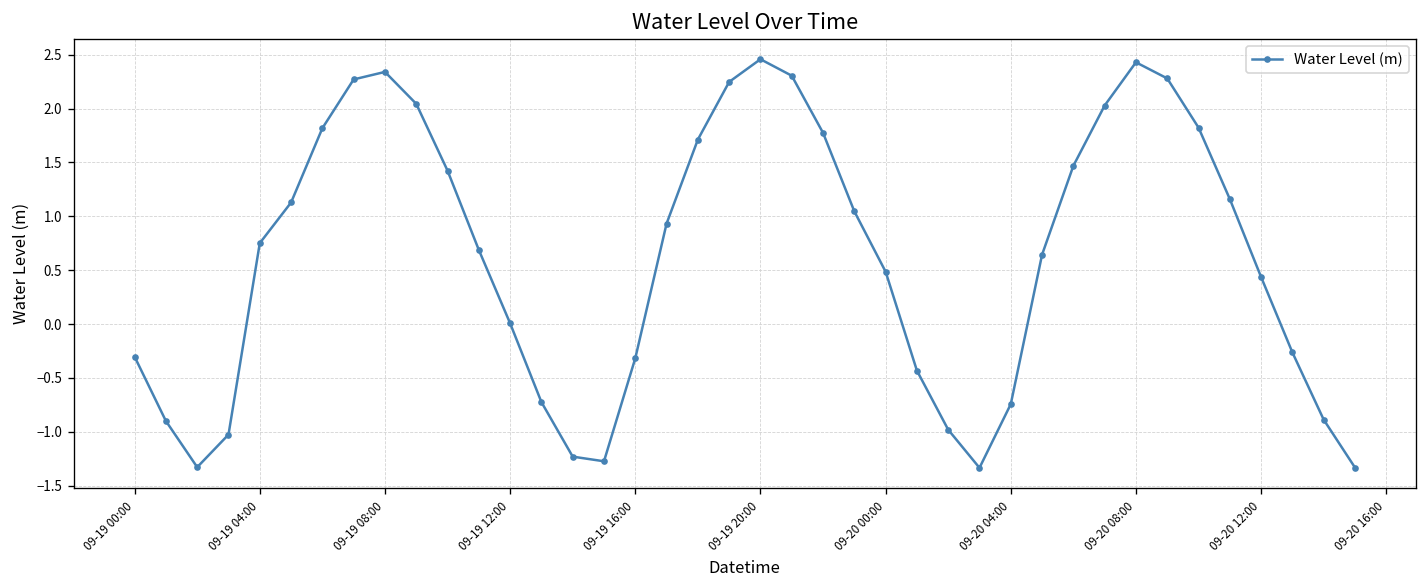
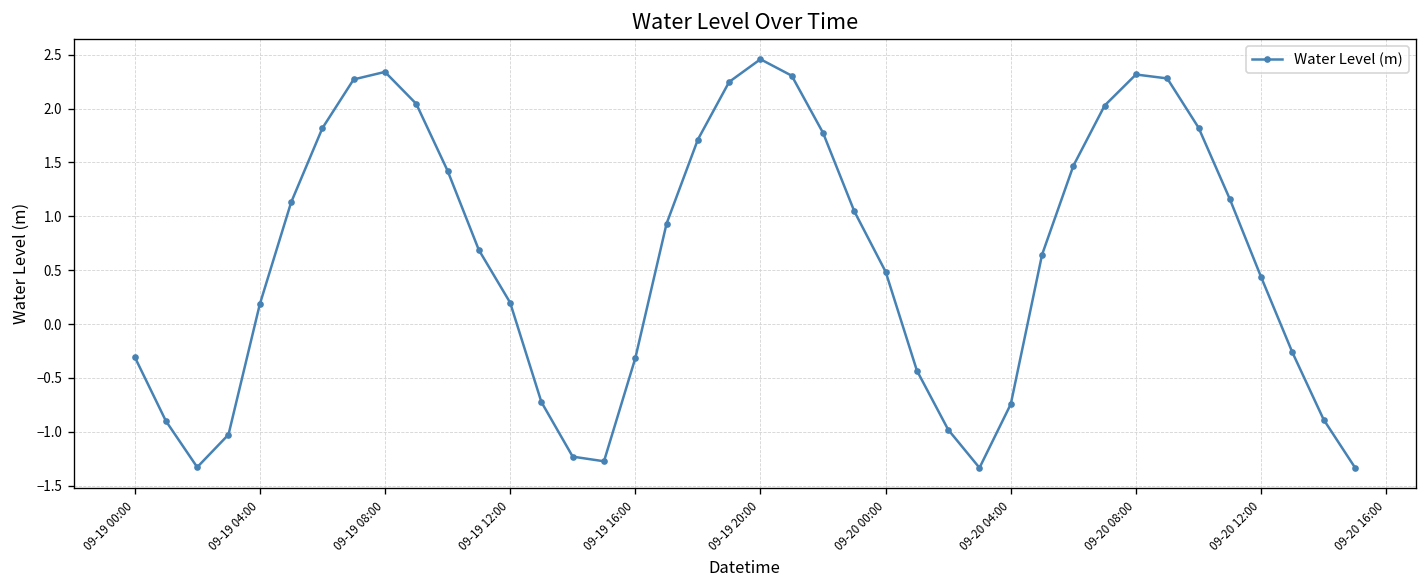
  {
    "09-19 00:00": -0.3,
-   "09-19 04:00": 0.8,
+   "09-19 04:00": 0.2,
    "09-19 08:00": 2.3,
-   "09-19 12:00": 0.0,
+   "09-19 12:00": 0.2,
    "09-19 16:00": -0.3,
    "09-19 20:00": 2.5,
    "09-20 00:00": 0.5,
    "09-20 04:00": -0.7,
-   "09-20 08:00": 2.4,
+   "09-20 08:00": 2.3,
    "09-20 12:00": 0.4
  }
